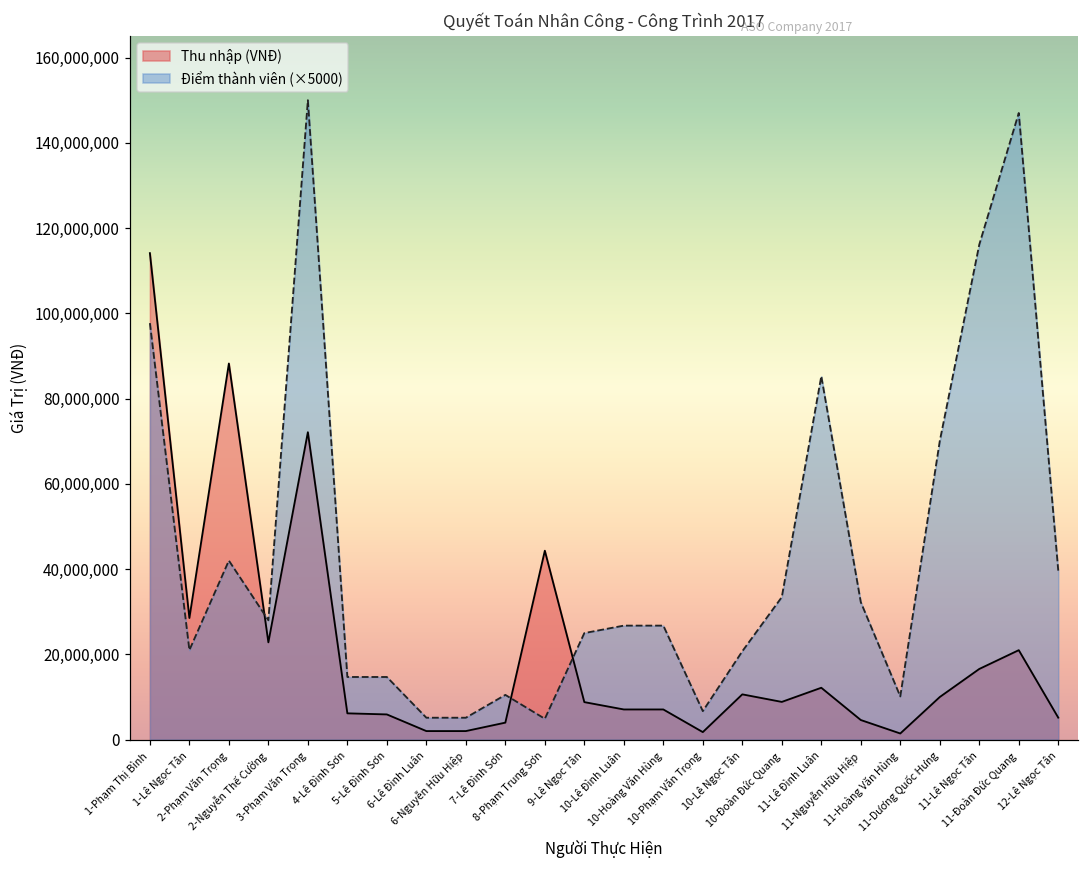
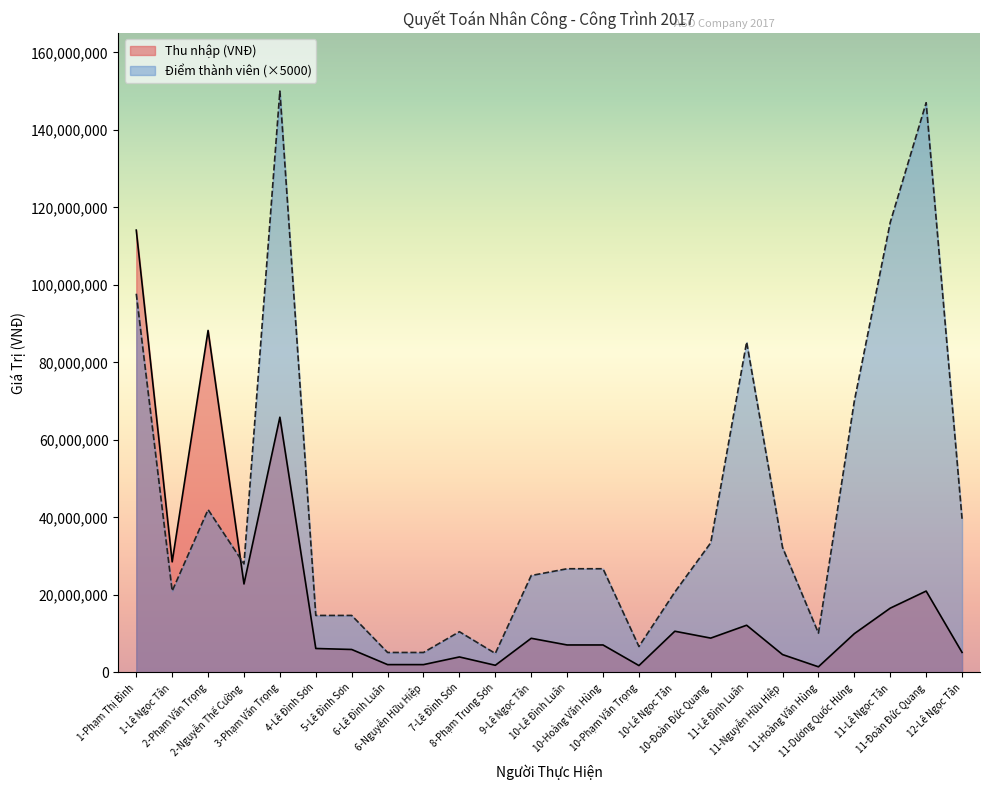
  {
    "Thu nhập (VNĐ)": {
      "1-Phạm Thị Bình": "114,000,000",
      "1-Lê Ngọc Tân": "29,000,000",
      "2-Phạm Văn Trọng": "88,000,000",
      "2-Nguyễn Thế Cường": "23,000,000",
-     "3-Phạm Văn Trọng": "72,000,000",
+     "3-Phạm Văn Trọng": "66,000,000",
      "4-Lê Đình Sơn": "6,000,000",
      "5-Lê Đình Sơn": "6,000,000",
      "6-Lê Đình Luân": "2,000,000",
      "6-Nguyễn Hữu Hiệp": "2,000,000",
      "7-Lê Đình Sơn": "4,000,000",
-     "8-Phạm Trung Sơn": "44,000,000",
+     "8-Phạm Trung Sơn": "2,000,000",
      "9-Lê Ngọc Tân": "9,000,000",
      "10-Lê Đình Luân": "7,000,000",
      "10-Hoàng Văn Hùng": "7,000,000",
      "10-Phạm Văn Trọng": "2,000,000",
      "10-Lê Ngọc Tân": "11,000,000",
      "10-Đoàn Đức Quang": "9,000,000",
      "11-Lê Đình Luân": "12,000,000",
      "11-Nguyễn Hữu Hiệp": "5,000,000",
      "11-Hoàng Văn Hùng": "1,000,000",
      "11-Dương Quốc Hưng": "10,000,000",
      "11-Lê Ngọc Tân": "17,000,000",
      "11-Đoàn Đức Quang": "21,000,000",
      "12-Lê Ngọc Tân": "5,000,000"
    },
    "Điểm thành viên (×5000)": {
      "1-Phạm Thị Bình": "98,000,000",
      "1-Lê Ngọc Tân": "21,000,000",
      "2-Phạm Văn Trọng": "42,000,000",
      "2-Nguyễn Thế Cường": "28,000,000",
      "3-Phạm Văn Trọng": "150,000,000",
      "4-Lê Đình Sơn": "15,000,000",
      "5-Lê Đình Sơn": "15,000,000",
      "6-Lê Đình Luân": "5,000,000",
      "6-Nguyễn Hữu Hiệp": "5,000,000",
      "7-Lê Đình Sơn": "11,000,000",
      "8-Phạm Trung Sơn": "5,000,000",
      "9-Lê Ngọc Tân": "25,000,000",
      "10-Lê Đình Luân": "27,000,000",
      "10-Hoàng Văn Hùng": "27,000,000",
      "10-Phạm Văn Trọng": "7,000,000",
      "10-Lê Ngọc Tân": "21,000,000",
      "10-Đoàn Đức Quang": "33,000,000",
      "11-Lê Đình Luân": "85,000,000",
      "11-Nguyễn Hữu Hiệp": "32,000,000",
      "11-Hoàng Văn Hùng": "10,000,000",
      "11-Dương Quốc Hưng": "70,000,000",
      "11-Lê Ngọc Tân": "116,000,000",
      "11-Đoàn Đức Quang": "147,000,000",
      "12-Lê Ngọc Tân": "40,000,000"
    }
  }
